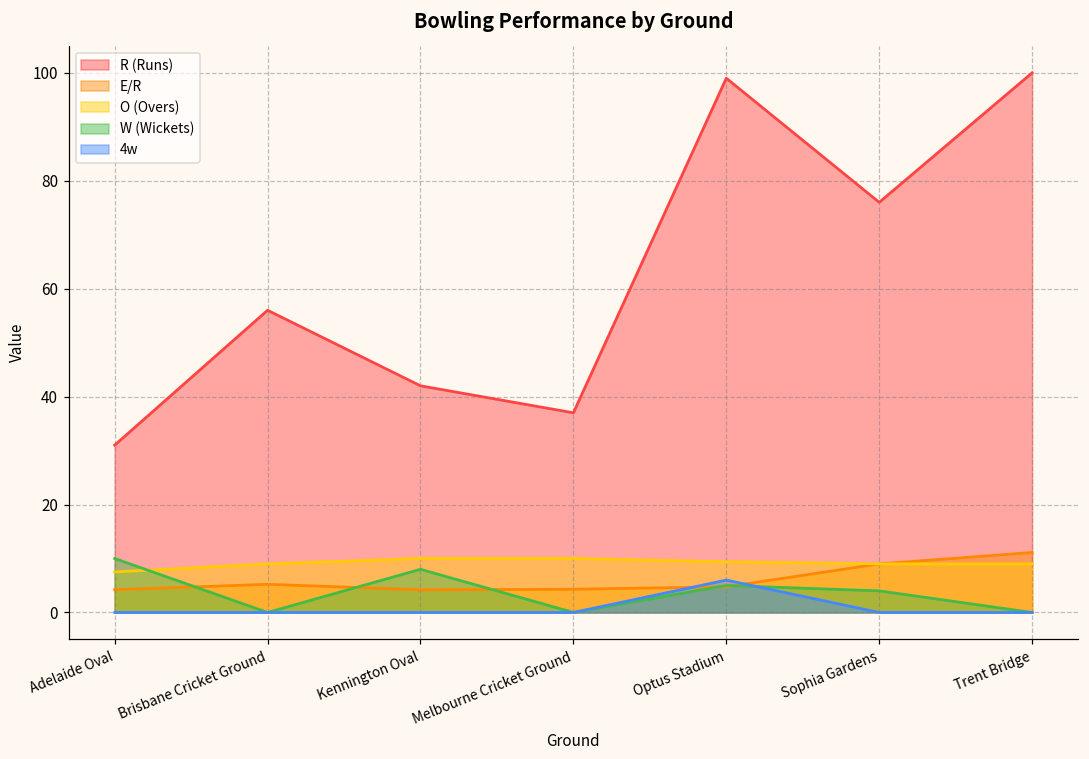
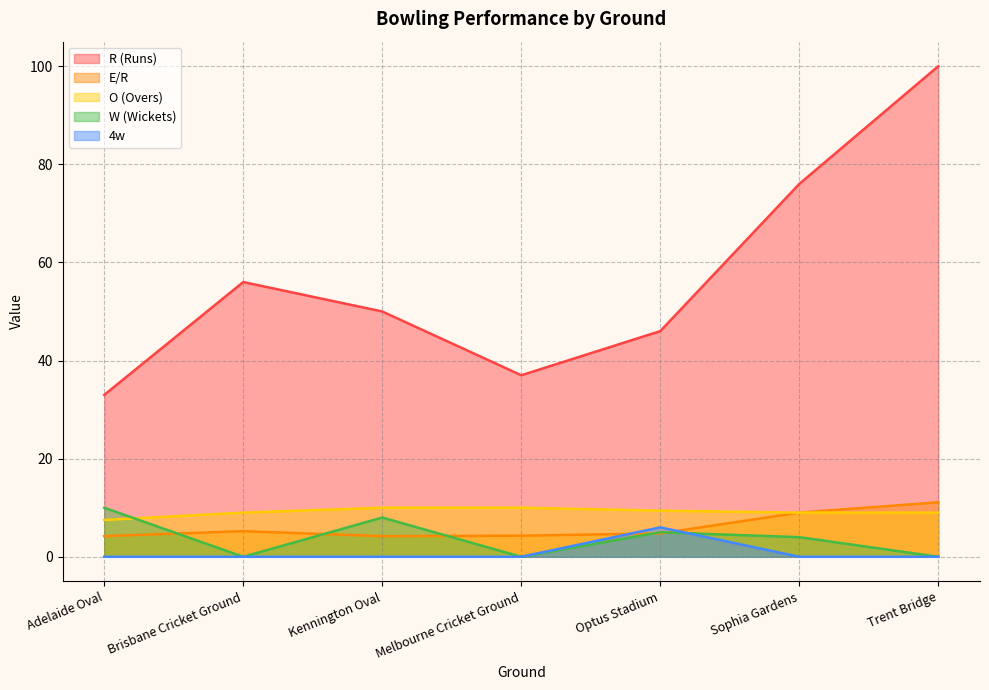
  {
    "R (Runs)": {
-     "Adelaide Oval": 31,
+     "Adelaide Oval": 33,
      "Brisbane Cricket Ground": 56,
-     "Kennington Oval": 42,
+     "Kennington Oval": 50,
      "Melbourne Cricket Ground": 37,
-     "Optus Stadium": 99,
+     "Optus Stadium": 46,
      "Sophia Gardens": 76,
      "Trent Bridge": 100
    },
    "W (Wickets)": {
      "Adelaide Oval": 10,
      "Kennington Oval": 8,
      "Sophia Gardens": 4
    },
    "4w": {
      "Adelaide Oval": 0,
      "Kennington Oval": 0,
      "Optus Stadium": 6,
      "Sophia Gardens": 0
    }
  }
